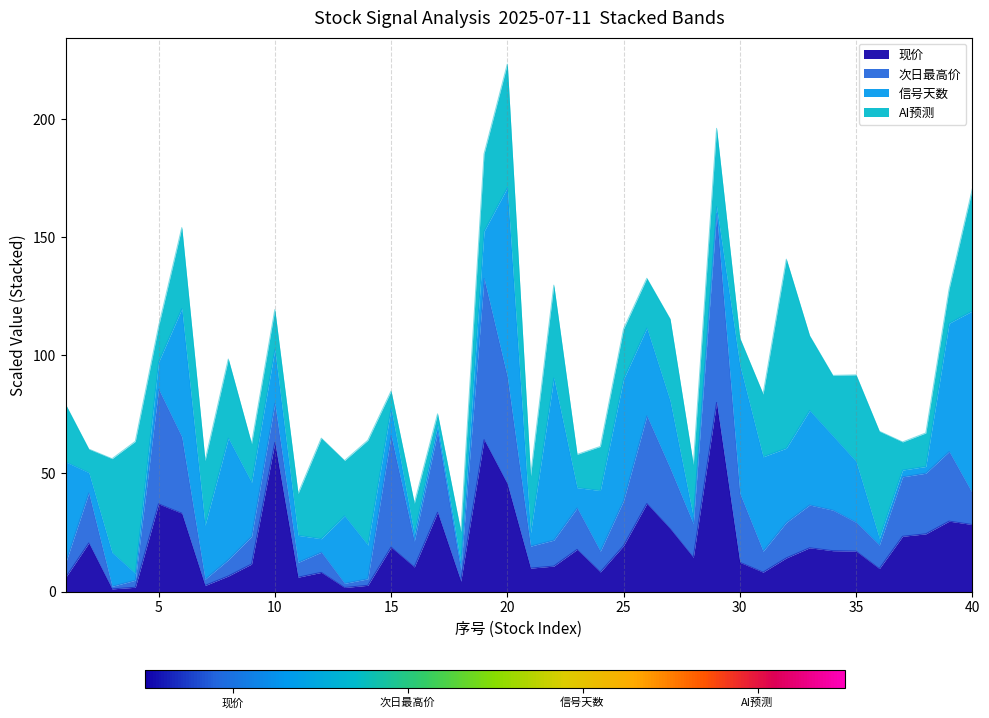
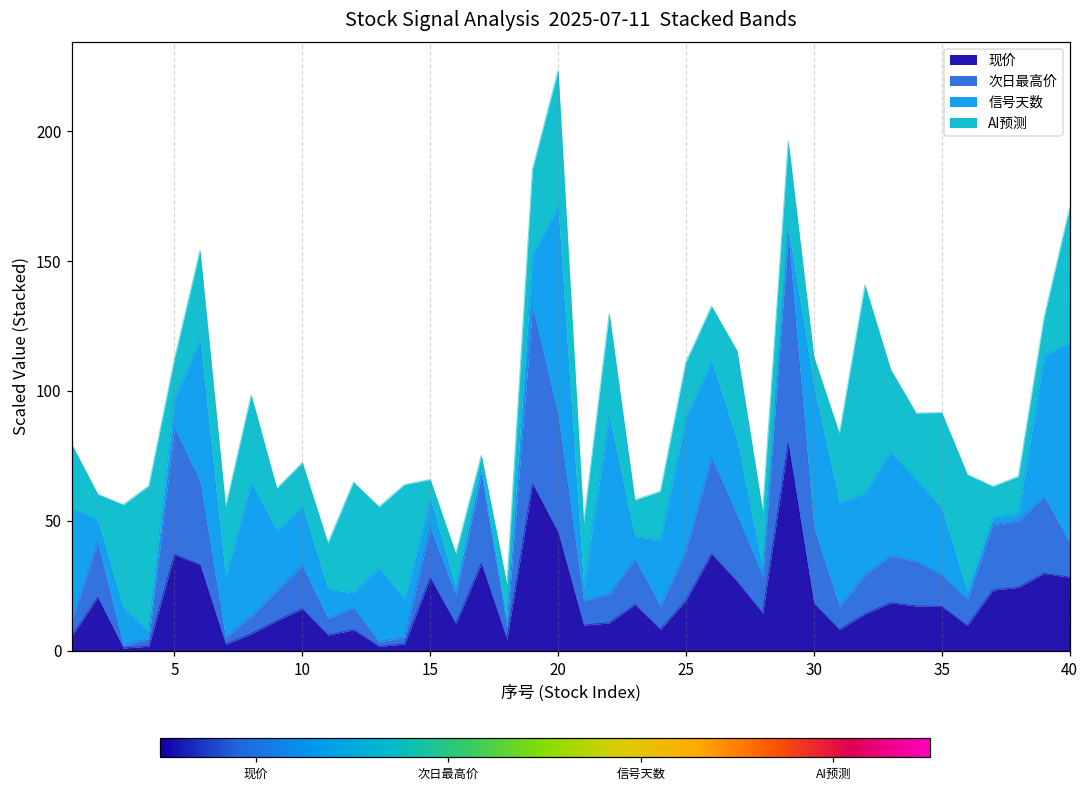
  {
    "现价": {
      "5": 37,
-     "10": 63,
-     "15": 19,
+     "10": 16,
+     "15": 28,
      "20": 46,
      "25": 19,
-     "30": 12,
+     "30": 18,
      "35": 17,
      "40": 28
    },
    "次日最高价": {
      "5": 49,
      "10": 17,
-     "15": 47,
+     "15": 19,
      "20": 45,
      "25": 19,
      "30": 29,
      "35": 12,
      "40": 13
    }
  }
